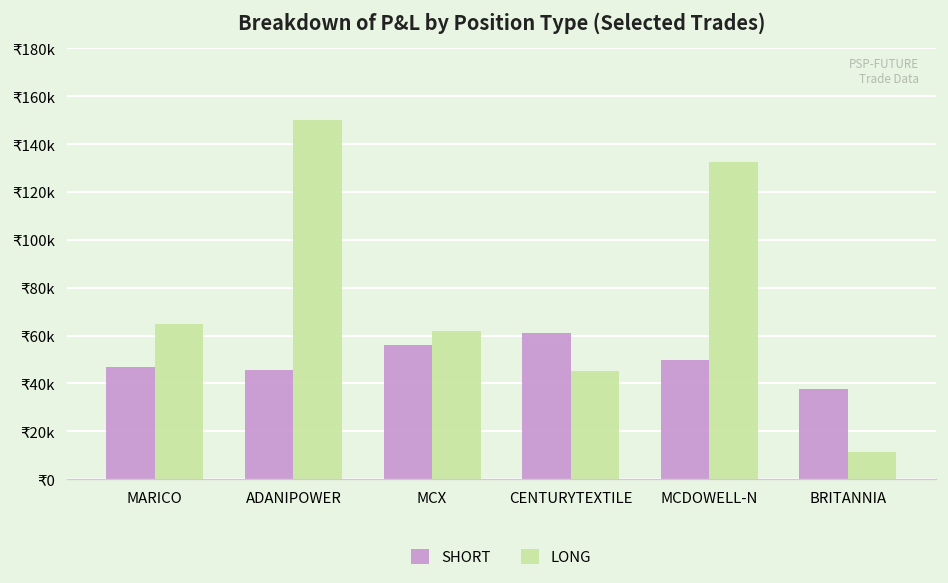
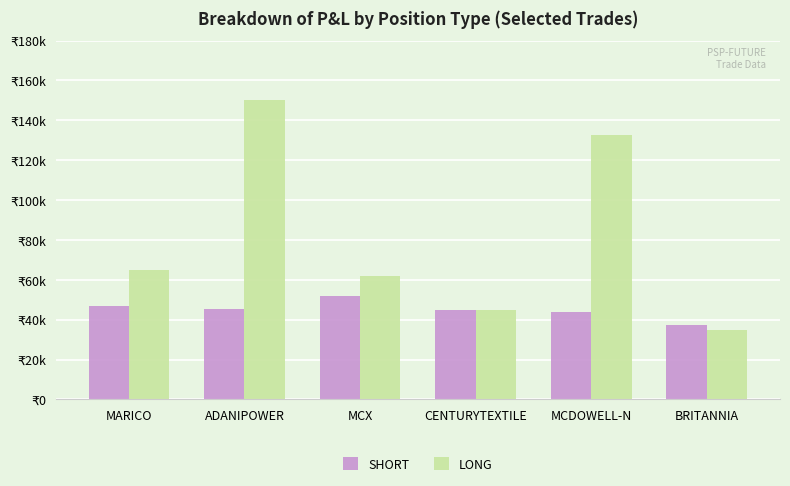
  {
    "SHORT": {
      "MARICO": "₹47000",
      "ADANIPOWER": "₹46000",
-     "MCX": "₹56000",
-     "CENTURYTEXTILE": "₹61000",
-     "MCDOWELL-N": "₹50000",
+     "MCX": "₹52000",
+     "CENTURYTEXTILE": "₹45000",
+     "MCDOWELL-N": "₹44000",
      "BRITANNIA": "₹38000"
    },
    "LONG": {
      "MARICO": "₹65000",
      "ADANIPOWER": "₹150000",
      "MCX": "₹62000",
      "CENTURYTEXTILE": "₹45000",
      "MCDOWELL-N": "₹133000",
-     "BRITANNIA": "₹11000"
+     "BRITANNIA": "₹35000"
    }
  }
